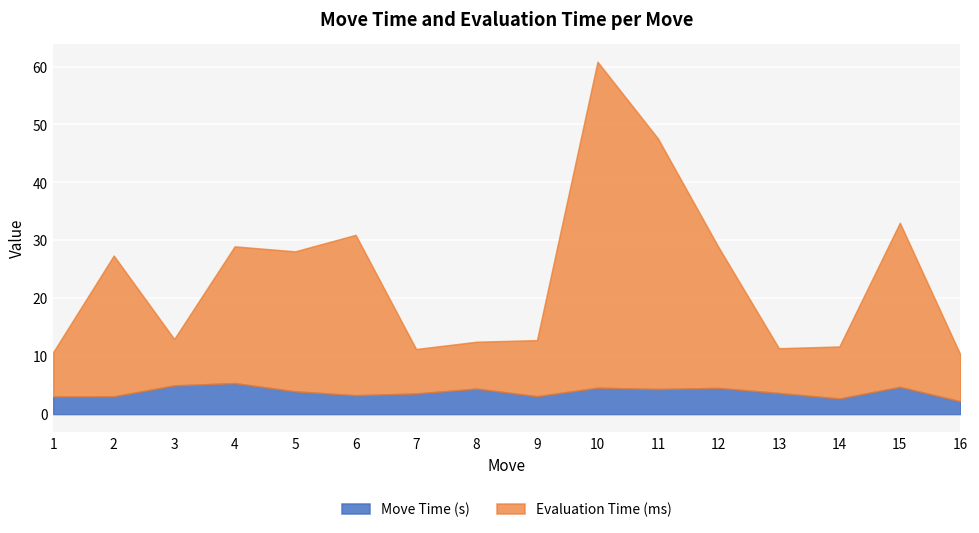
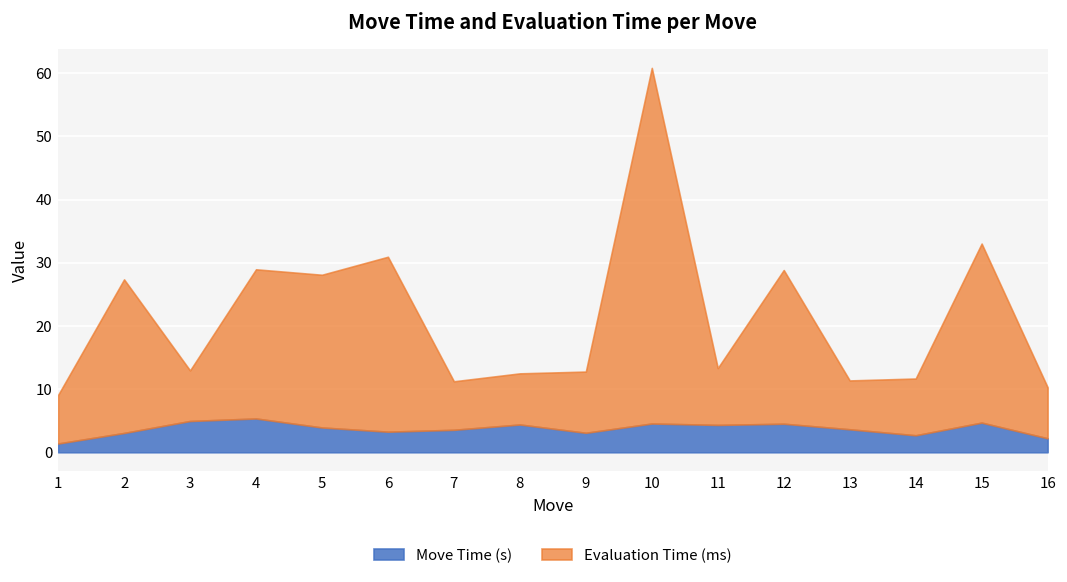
  {
    "Move Time (s)": {
-     "1": 3,
+     "1": 1,
      "2": 3,
      "3": 5,
      "4": 5,
      "5": 4,
      "6": 3,
      "7": 4,
      "8": 4,
      "9": 3,
      "10": 5,
      "11": 4,
      "12": 5,
      "13": 4,
      "14": 3,
      "15": 5,
      "16": 2
    },
    "Evaluation Time (ms)": {
      "1": 8,
      "2": 24,
      "3": 8,
      "4": 24,
      "5": 24,
      "6": 28,
      "7": 8,
      "8": 8,
      "9": 10,
      "10": 56,
-     "11": 43,
+     "11": 9,
      "12": 24,
      "13": 8,
      "14": 9,
      "15": 28,
      "16": 8
    }
  }
